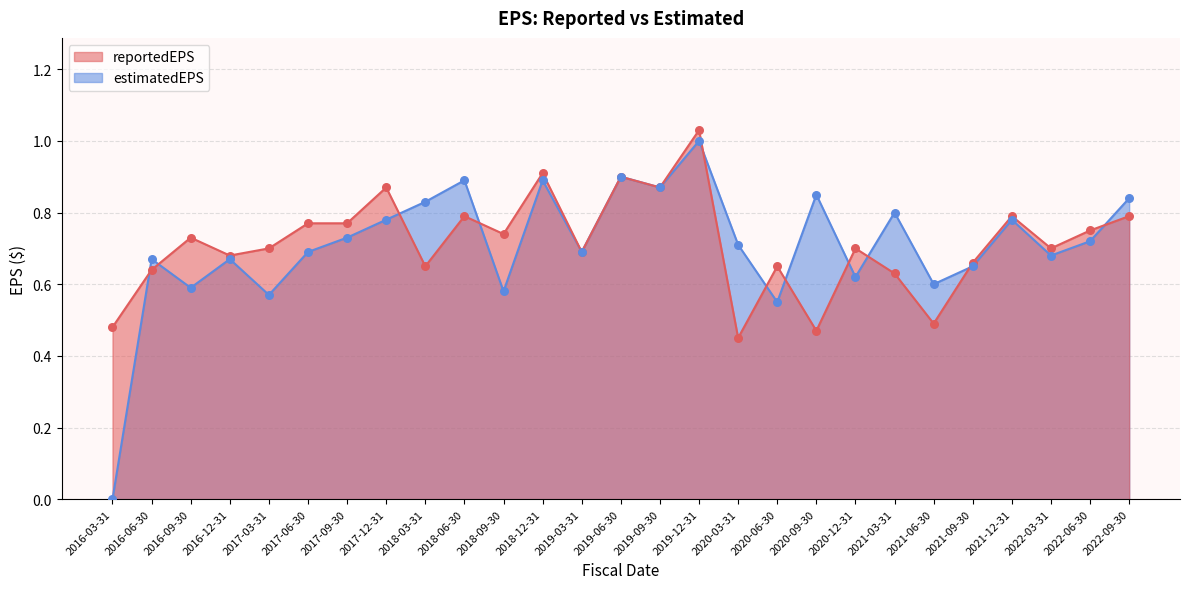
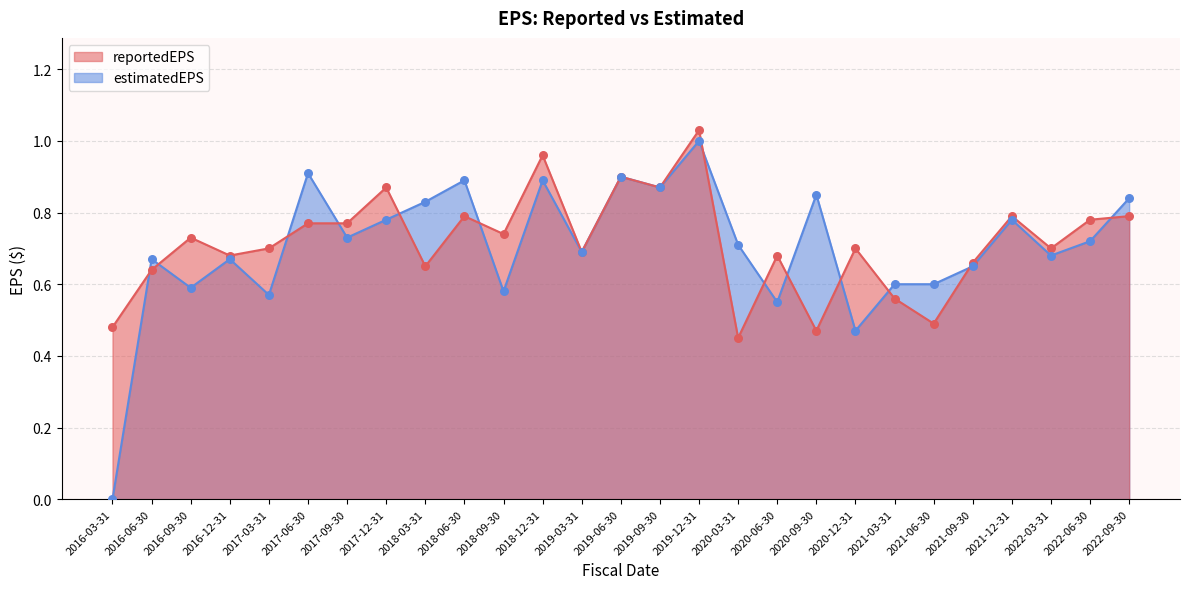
  {
    "estimatedEPS": {
      "2016-03-31": 0.00,
      "2016-06-30": 0.67,
      "2016-09-30": 0.59,
      "2016-12-31": 0.67,
      "2017-03-31": 0.57,
-     "2017-06-30": 0.69,
+     "2017-06-30": 0.91,
      "2017-09-30": 0.73,
      "2017-12-31": 0.78,
      "2018-03-31": 0.83,
      "2018-06-30": 0.89,
      "2018-09-30": 0.58,
      "2018-12-31": 0.89,
      "2019-12-31": 1.00,
      "2020-03-31": 0.71,
      "2020-06-30": 0.55,
      "2020-09-30": 0.85,
-     "2020-12-31": 0.62,
-     "2021-03-31": 0.8,
+     "2020-12-31": 0.47,
+     "2021-03-31": 0.6,
      "2021-06-30": 0.60,
      "2021-09-30": 0.65,
      "2021-12-31": 0.78,
      "2022-03-31": 0.68,
      "2022-06-30": 0.72,
      "2022-09-30": 0.84
    },
    "reportedEPS": {
      "2016-03-31": 0.48,
      "2016-06-30": 0.64,
      "2016-09-30": 0.73,
      "2016-12-31": 0.68,
      "2017-03-31": 0.70,
      "2017-06-30": 0.77,
      "2017-09-30": 0.77,
      "2017-12-31": 0.87,
      "2018-03-31": 0.65,
      "2018-06-30": 0.79,
      "2018-09-30": 0.74,
-     "2018-12-31": 0.91,
+     "2018-12-31": 0.96,
      "2019-12-31": 1.03,
      "2020-03-31": 0.45,
-     "2020-06-30": 0.65,
+     "2020-06-30": 0.68,
      "2020-09-30": 0.47,
      "2020-12-31": 0.70,
-     "2021-03-31": 0.63,
+     "2021-03-31": 0.56,
      "2021-06-30": 0.49,
      "2021-09-30": 0.66,
      "2021-12-31": 0.79,
      "2022-03-31": 0.70,
-     "2022-06-30": 0.75,
+     "2022-06-30": 0.78,
      "2022-09-30": 0.79
    }
  }
